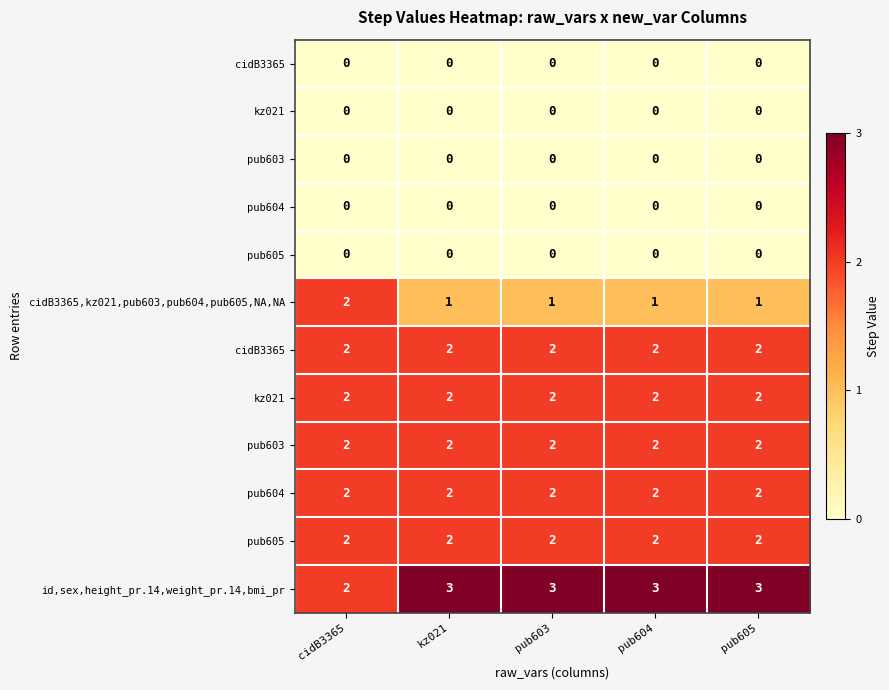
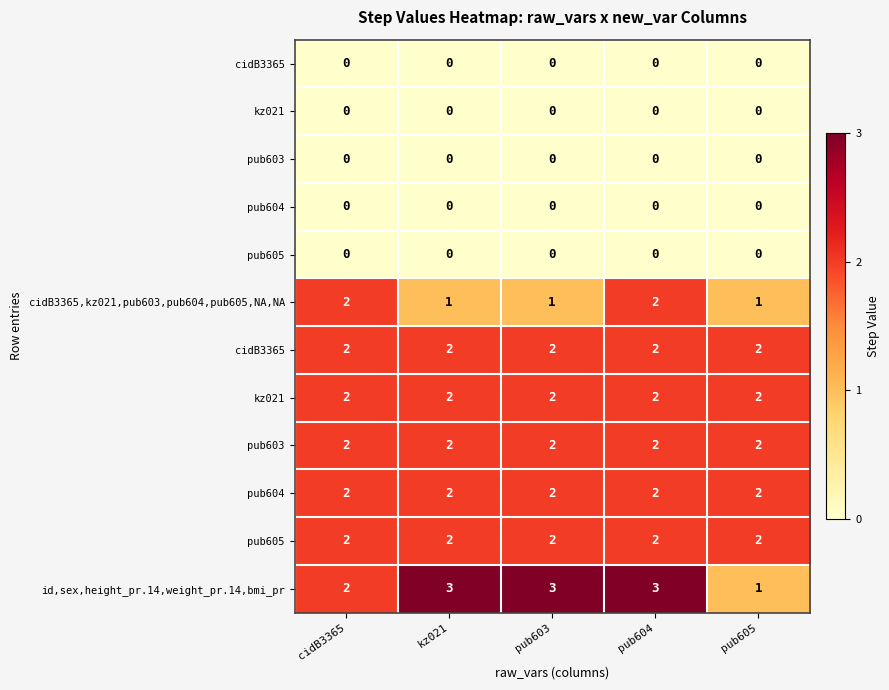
  {
    "cidB3365,kz021,pub603,pub604,pub605,NA,NA": {
      "cidB3365": 2,
      "kz021": 1,
      "pub603": 1,
-     "pub604": 1,
+     "pub604": 2,
      "pub605": 1
    },
    "id,sex,height_pr.14,weight_pr.14,bmi_pr": {
      "cidB3365": 2,
      "kz021": 3,
      "pub603": 3,
      "pub604": 3,
-     "pub605": 3
+     "pub605": 1
    }
  }
